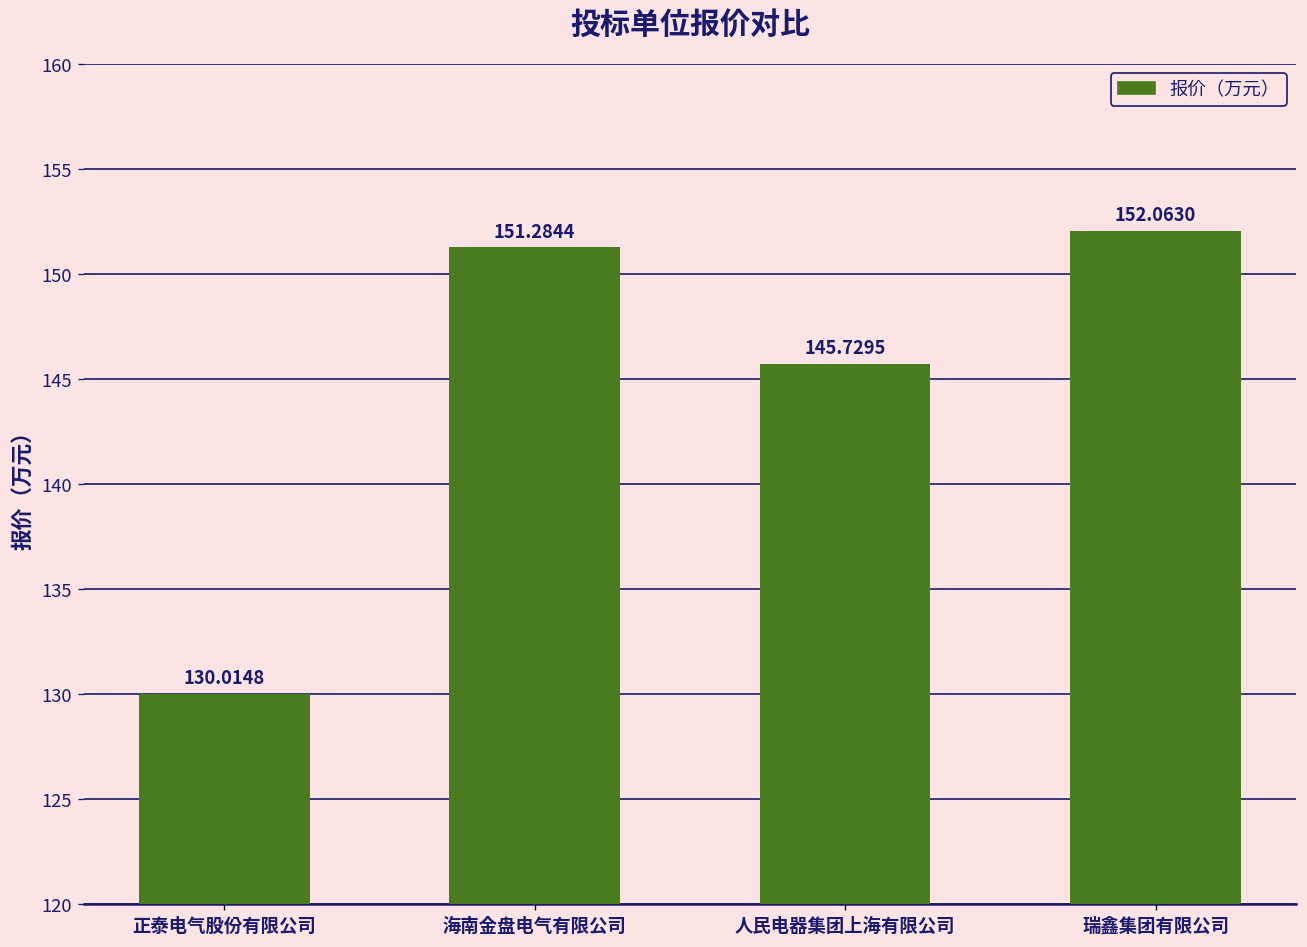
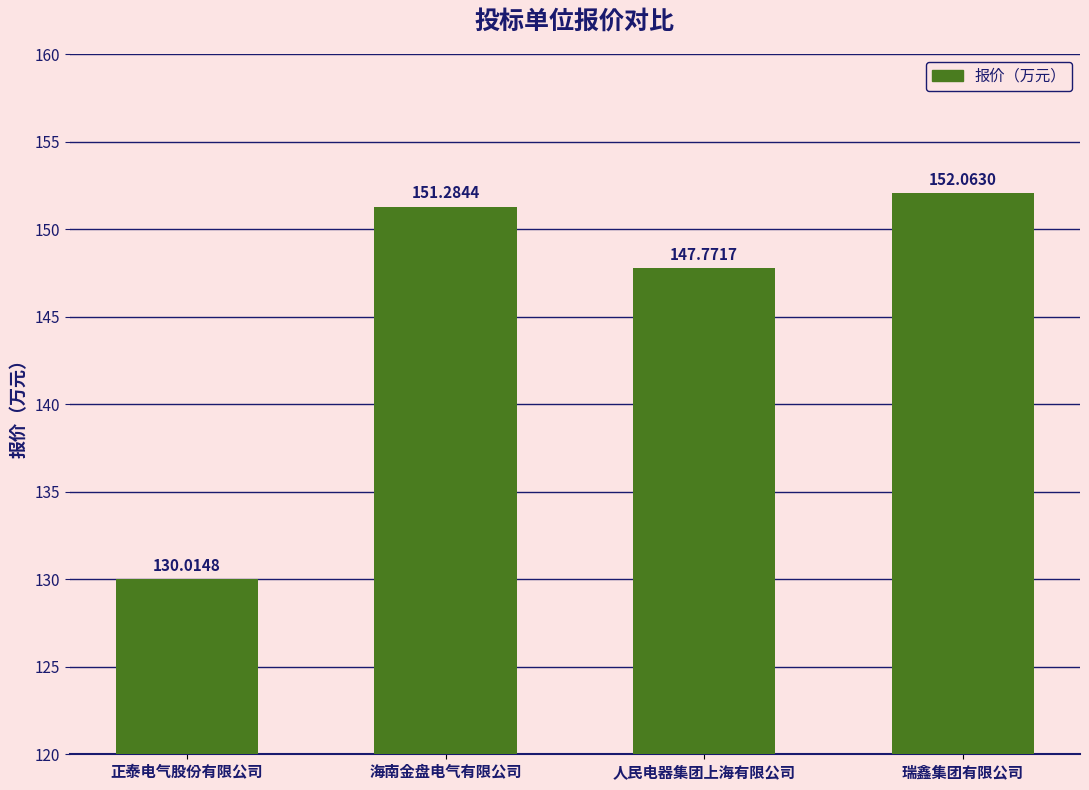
  {
    "正泰电气股份有限公司": 130.0148,
    "海南金盘电气有限公司": 151.2844,
-   "人民电器集团上海有限公司": 145.7295,
+   "人民电器集团上海有限公司": 147.7717,
    "瑞鑫集团有限公司": 152.0630
  }
